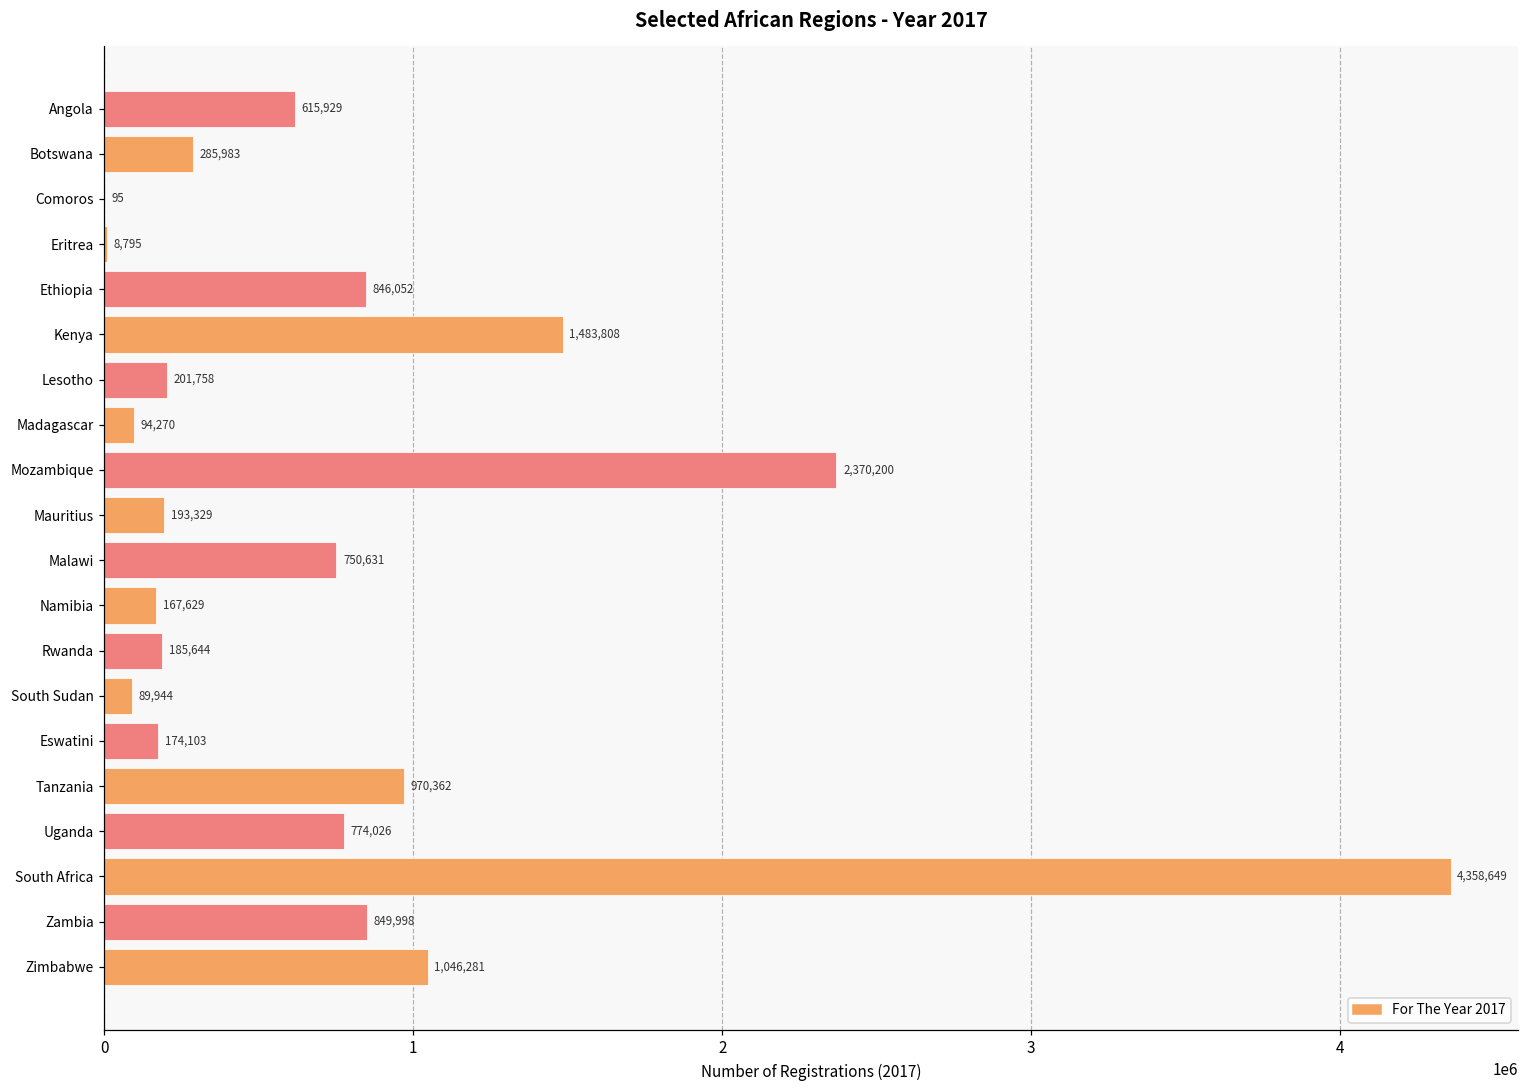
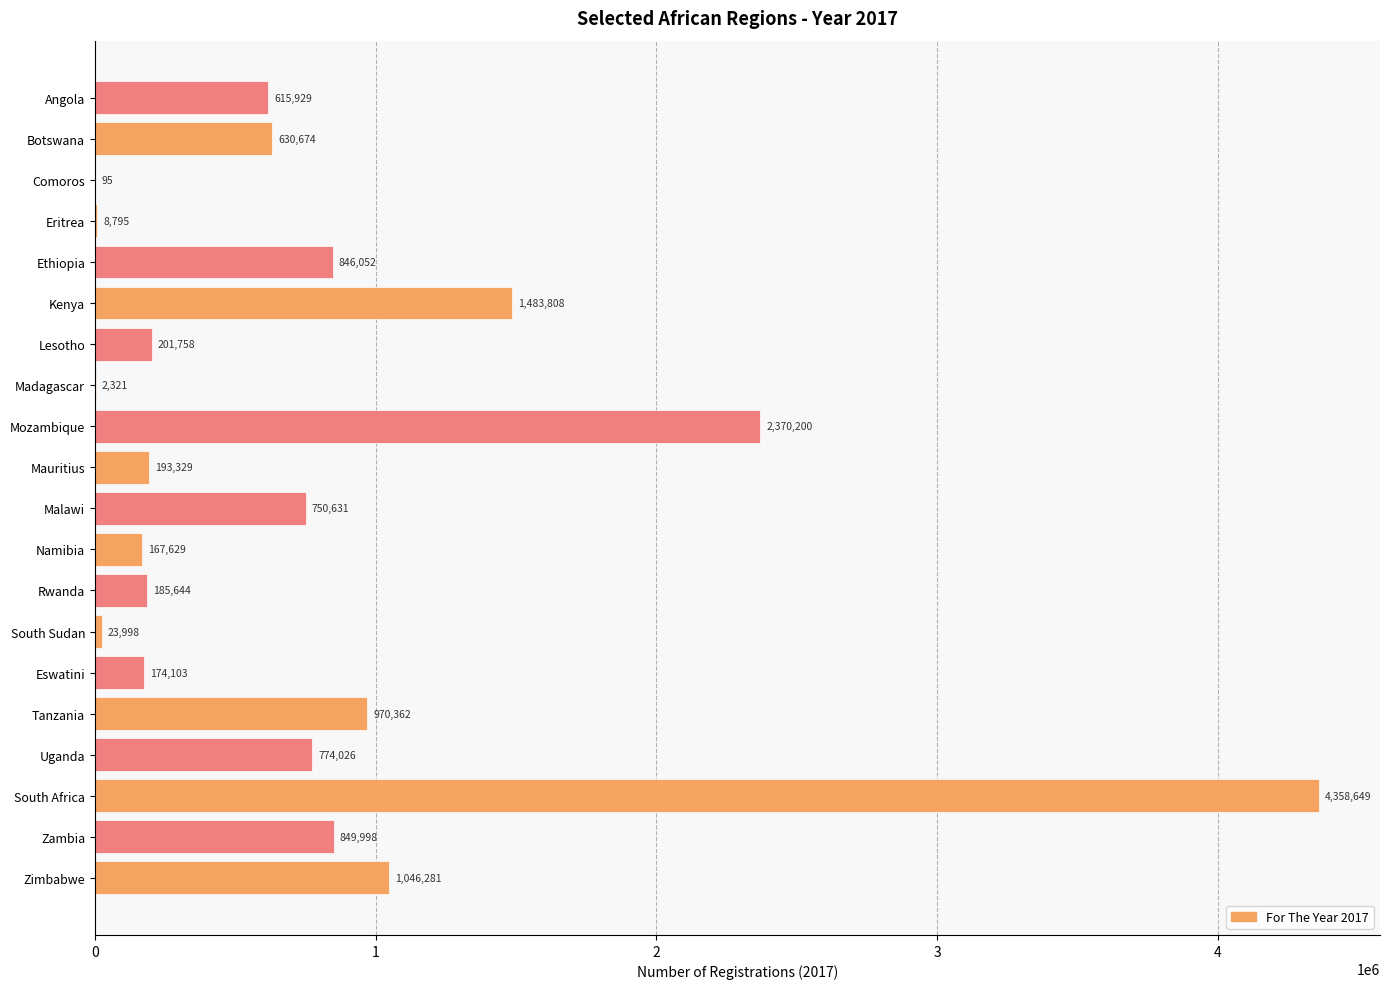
  {
    "Angola": "615,929",
-   "Botswana": "285,983",
+   "Botswana": "630,674",
    "Comoros": "95",
    "Eritrea": "8,795",
    "Ethiopia": "846,052",
    "Kenya": "1,483,808",
    "Lesotho": "201,758",
-   "Madagascar": "94,270",
+   "Madagascar": "2,321",
    "Mozambique": "2,370,200",
    "Mauritius": "193,329",
    "Malawi": "750,631",
    "Namibia": "167,629",
    "Rwanda": "185,644",
-   "South Sudan": "89,944",
+   "South Sudan": "23,998",
    "Eswatini": "174,103",
    "Tanzania": "970,362",
    "Uganda": "774,026",
    "South Africa": "4,358,649",
    "Zambia": "849,998",
    "Zimbabwe": "1,046,281"
  }
